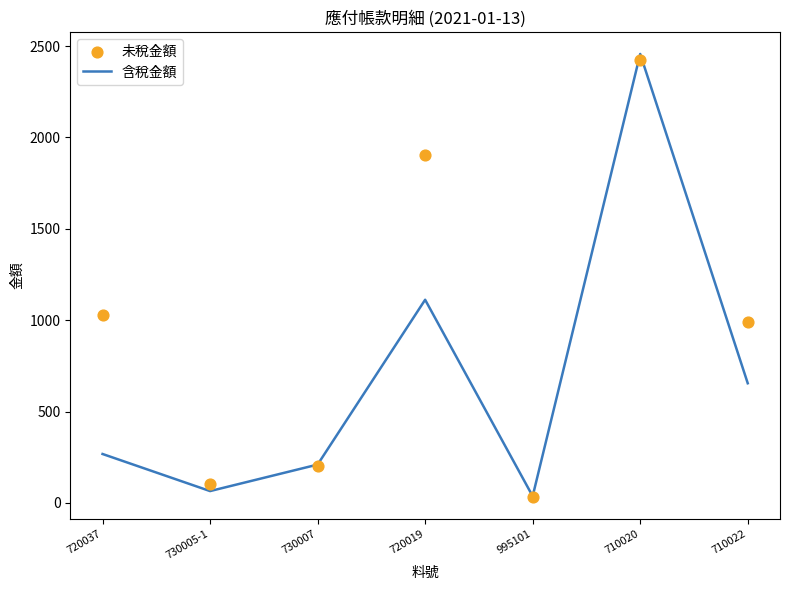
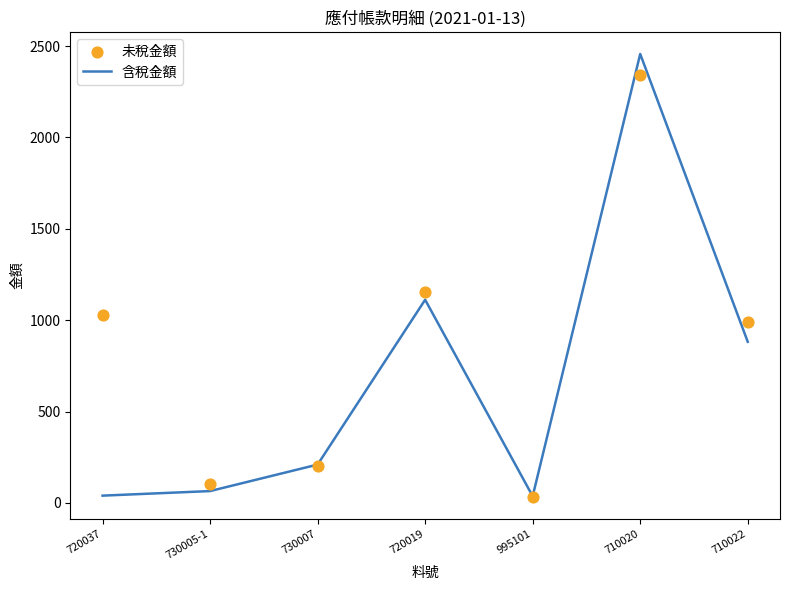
  {
    "含稅金額": {
-     "720037": 270,
+     "720037": 40,
      "730005-1": 70,
      "720019": 1110,
      "710020": 2460,
-     "710022": 660
+     "710022": 880
    },
    "未稅金額": {
-     "720019": 1900,
-     "710020": 2420
+     "720019": 1160,
+     "710020": 2340
    }
  }
